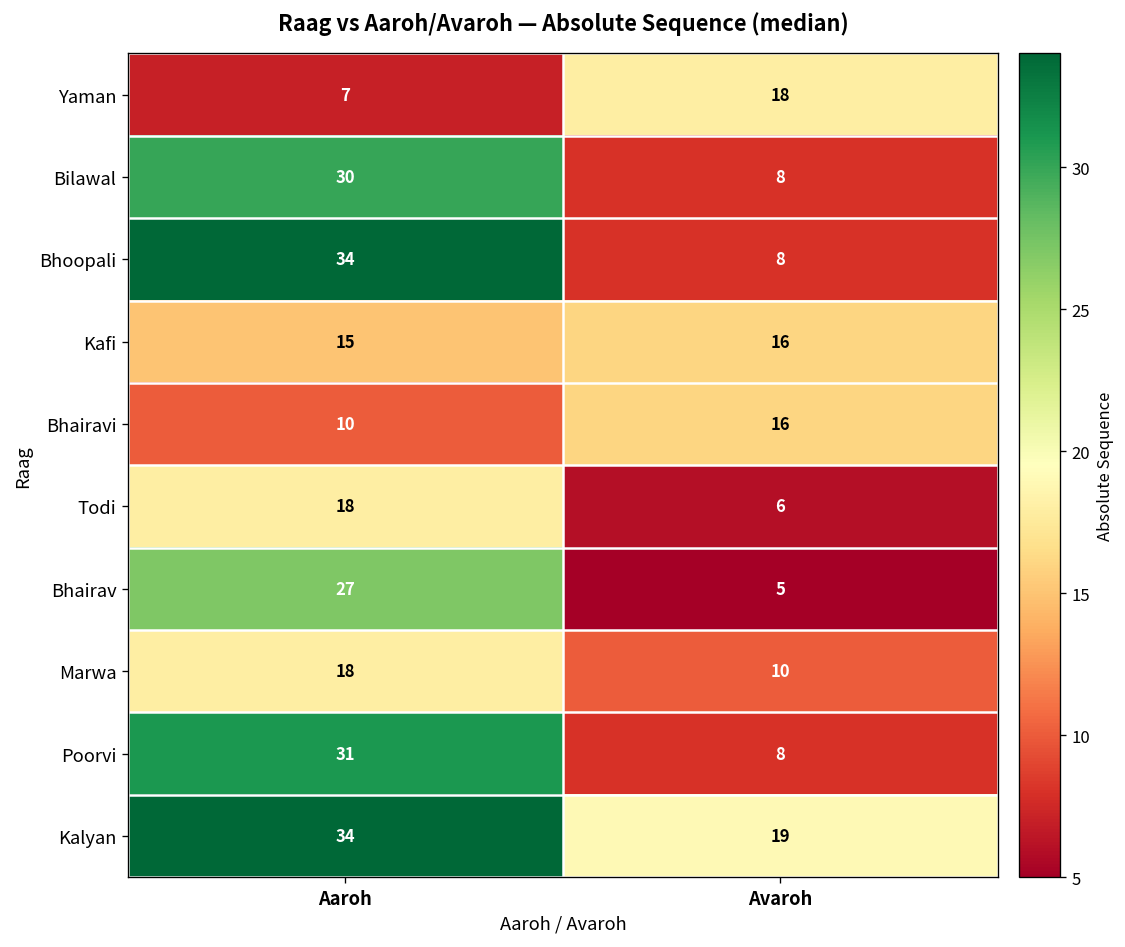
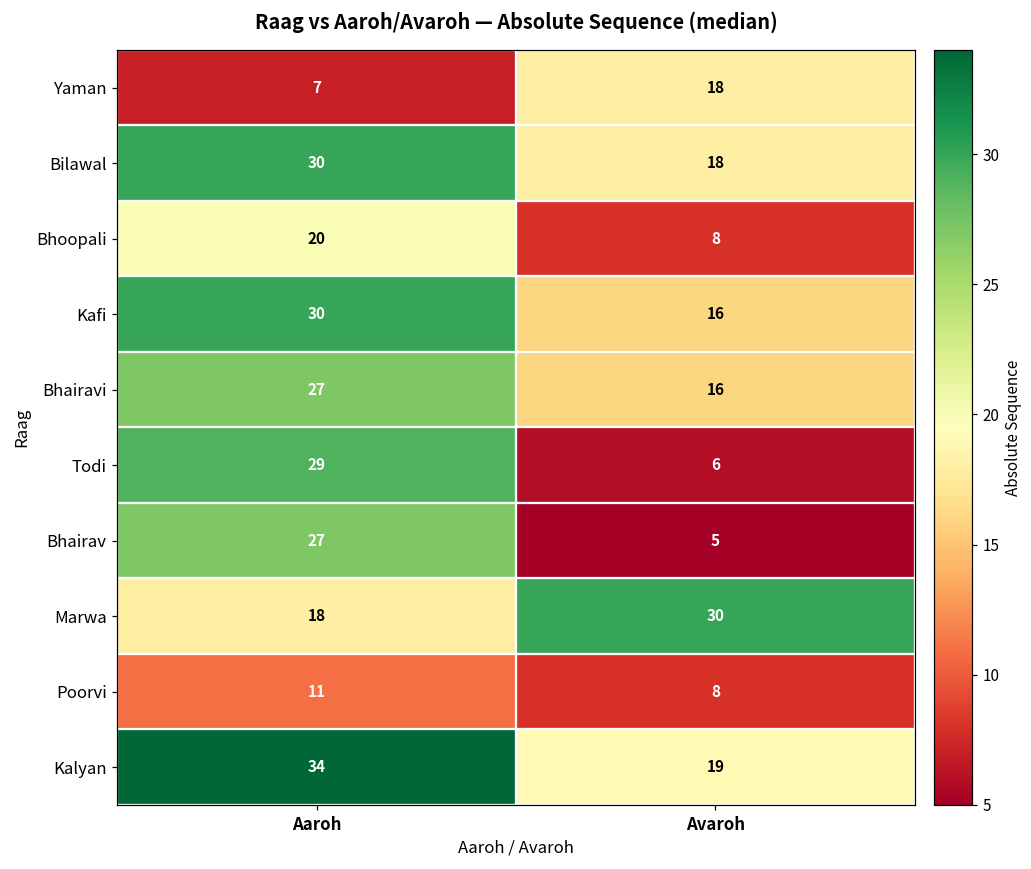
  {
    "Yaman": {
      "Aaroh": 7,
      "Avaroh": 18
    },
    "Bilawal": {
      "Aaroh": 30,
-     "Avaroh": 8
+     "Avaroh": 18
    },
    "Bhoopali": {
-     "Aaroh": 34,
+     "Aaroh": 20,
      "Avaroh": 8
    },
    "Kafi": {
-     "Aaroh": 15,
+     "Aaroh": 30,
      "Avaroh": 16
    },
    "Bhairavi": {
-     "Aaroh": 10,
+     "Aaroh": 27,
      "Avaroh": 16
    },
    "Todi": {
-     "Aaroh": 18,
+     "Aaroh": 29,
      "Avaroh": 6
    },
    "Bhairav": {
      "Aaroh": 27,
      "Avaroh": 5
    },
    "Marwa": {
      "Aaroh": 18,
-     "Avaroh": 10
+     "Avaroh": 30
    },
    "Poorvi": {
-     "Aaroh": 31,
+     "Aaroh": 11,
      "Avaroh": 8
    },
    "Kalyan": {
      "Aaroh": 34,
      "Avaroh": 19
    }
  }
